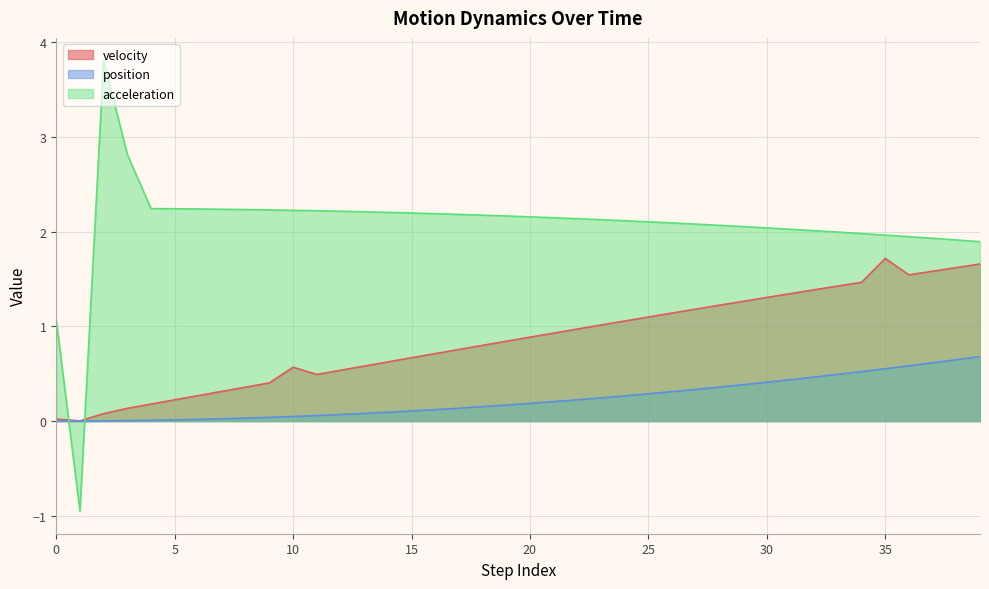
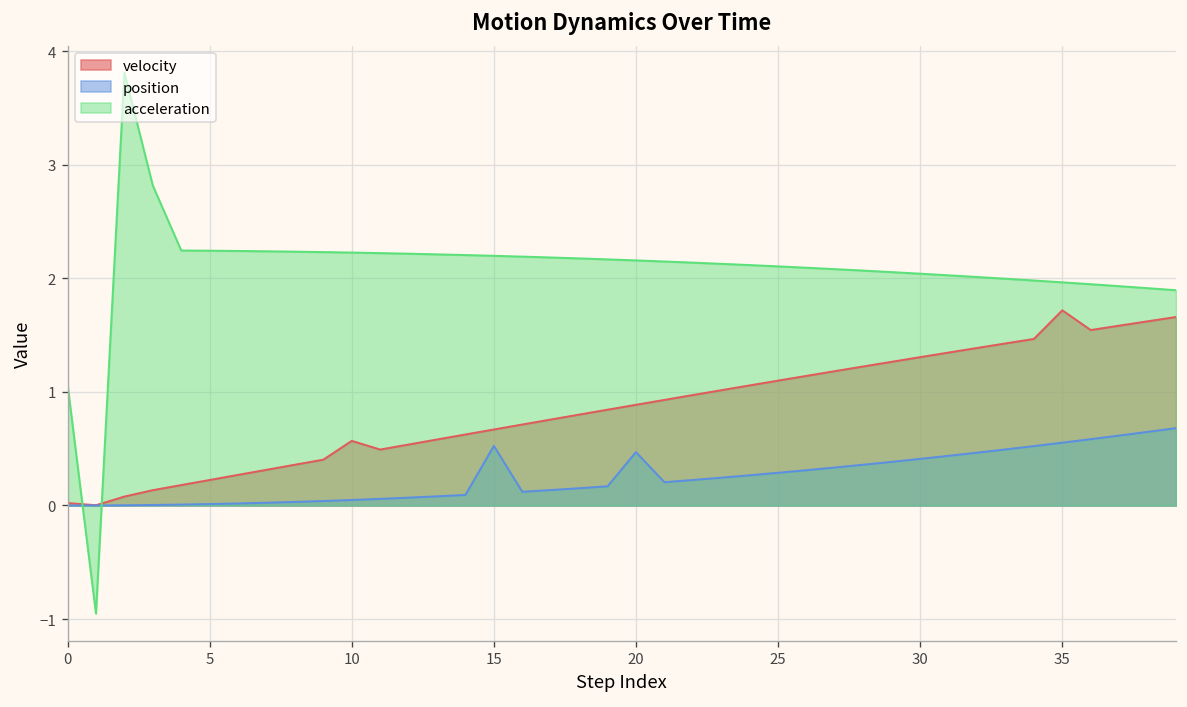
  {
    "velocity": {
      "5": 0.2,
      "10": 0.6,
      "15": 0.7,
      "20": 0.9,
      "25": 1.1,
      "30": 1.3,
      "35": 1.7
    },
    "position": {
      "5": 0.0,
      "10": 0.0,
-     "15": 0.1,
-     "20": 0.2,
+     "15": 0.5,
+     "20": 0.5,
      "25": 0.3,
      "30": 0.4,
      "35": 0.6
    }
  }
